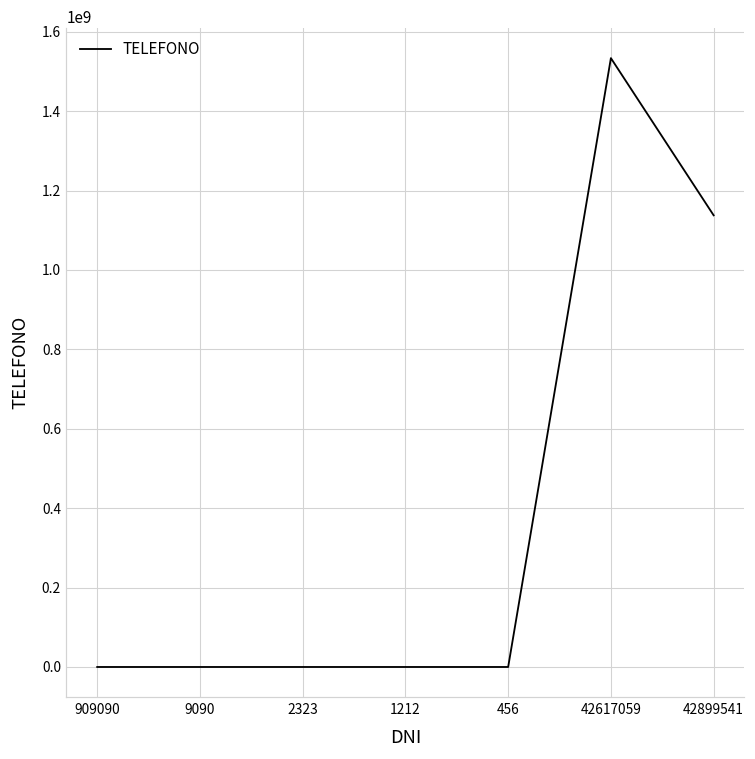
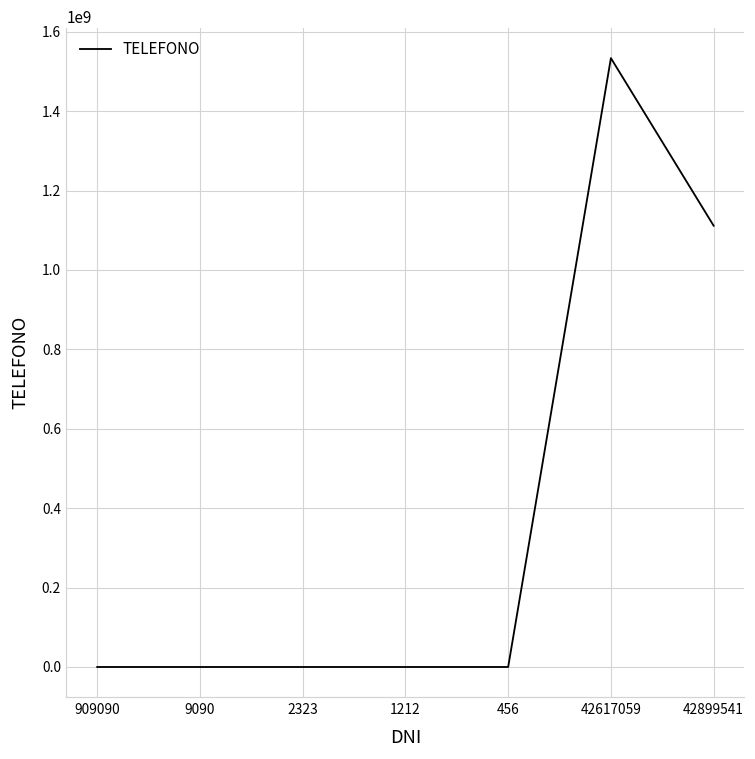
  {
    "909090": 0,
    "9090": 0,
    "2323": 0,
    "1212": 0,
    "456": 0,
    "42617059": 1530000000,
-   "42899541": 1140000000
+   "42899541": 1110000000
  }
